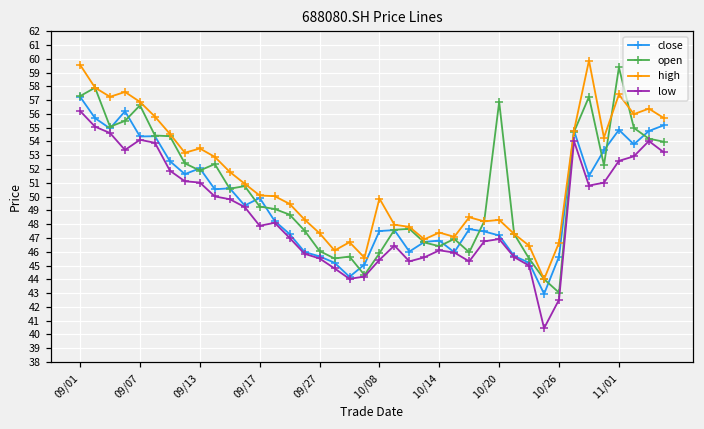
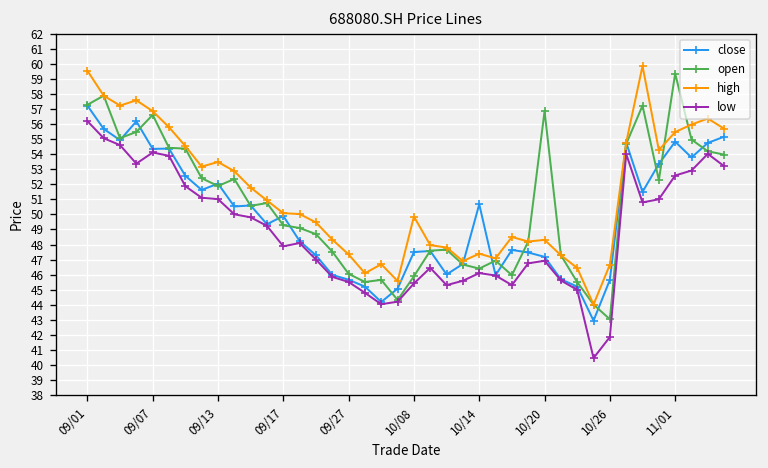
  {
    "close": {
      "09/07": 54.4,
      "10/08": 47.5,
-     "10/14": 46.8,
+     "10/14": 50.7,
      "10/20": 47.2,
      "10/26": 45.7,
      "11/01": 54.8
    },
    "open": {
      "09/07": 56.6,
      "09/17": 49.3,
      "09/27": 46.1,
      "10/08": 45.9,
      "10/14": 46.4,
      "10/20": 56.9,
      "10/26": 43.0,
      "11/01": 59.4
    },
    "high": {
      "09/01": 59.6,
      "09/07": 56.9,
      "09/13": 53.5,
      "09/27": 47.3,
      "10/08": 49.9,
      "10/14": 47.4,
      "10/20": 48.3,
      "10/26": 46.7,
-     "11/01": 57.4
+     "11/01": 55.5
    },
    "low": {
      "09/01": 56.2,
      "09/07": 54.1,
      "09/13": 51.0,
      "09/17": 47.9,
      "10/08": 45.4,
      "10/14": 46.1,
      "10/20": 46.9,
-     "10/26": 42.5,
+     "10/26": 41.9,
      "11/01": 52.6
    }
  }
